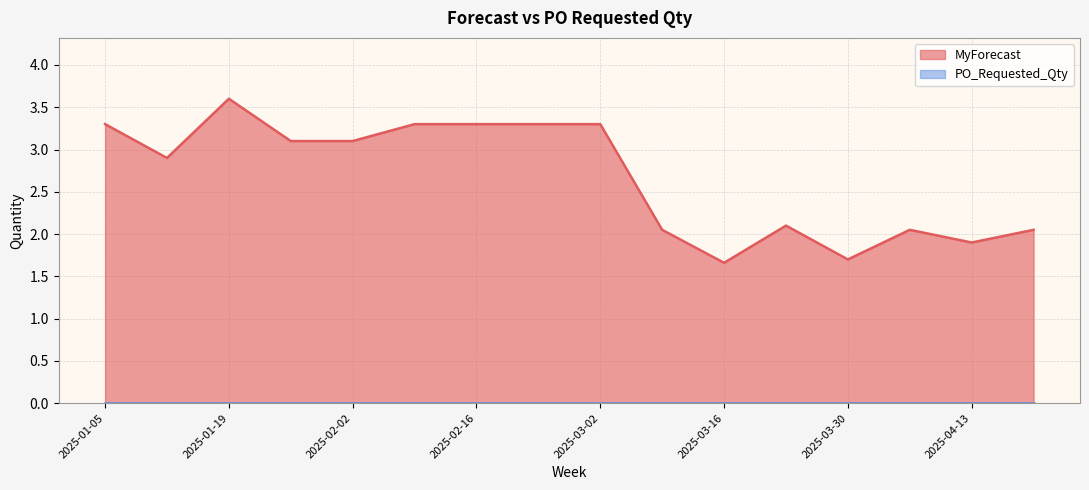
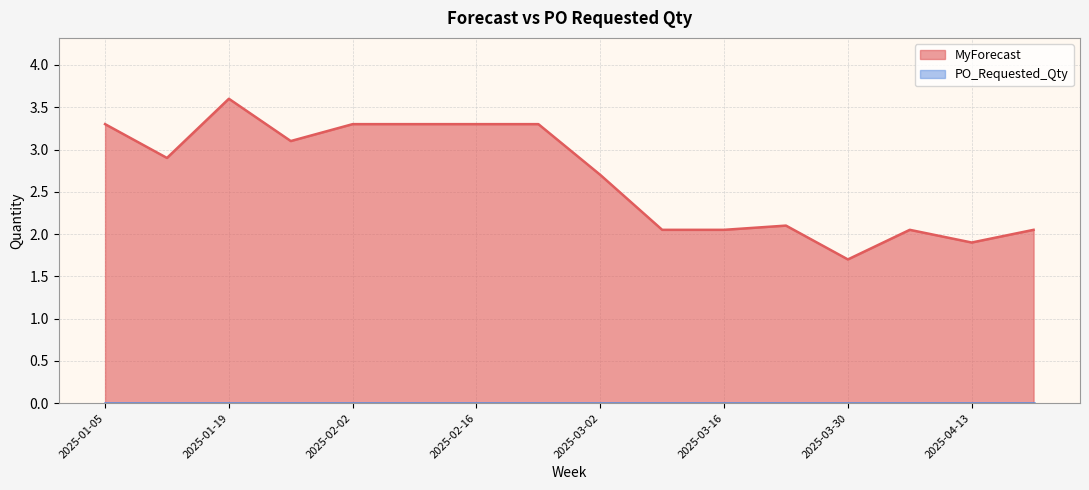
  {
    "MyForecast": {
      "2025-01-05": 3.3,
      "2025-01-19": 3.6,
-     "2025-02-02": 3.1,
+     "2025-02-02": 3.3,
      "2025-02-16": 3.3,
-     "2025-03-02": 3.3,
-     "2025-03-16": 1.7,
+     "2025-03-02": 2.7,
+     "2025-03-16": 2.1,
      "2025-03-30": 1.7,
      "2025-04-13": 1.9
    },
    "PO_Requested_Qty": {
      "2025-01-05": 0.0,
      "2025-01-19": 0.0,
      "2025-02-02": 0.0,
      "2025-02-16": 0.0,
      "2025-03-02": 0.0,
      "2025-03-16": 0.0,
      "2025-03-30": 0.0,
      "2025-04-13": 0.0
    }
  }
